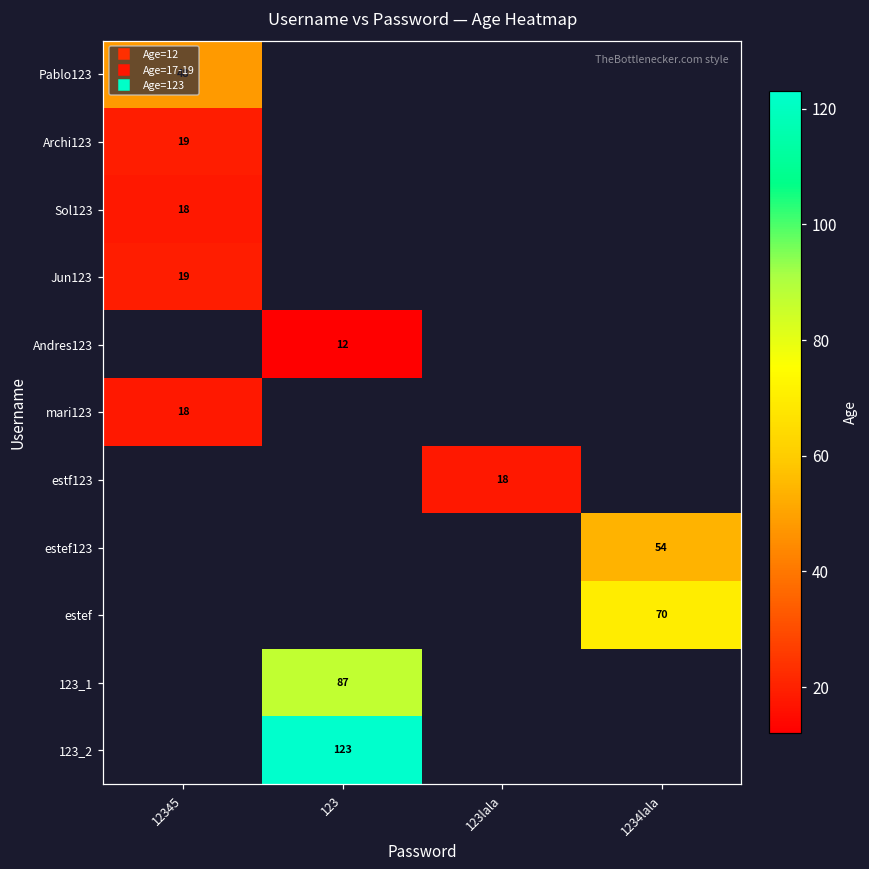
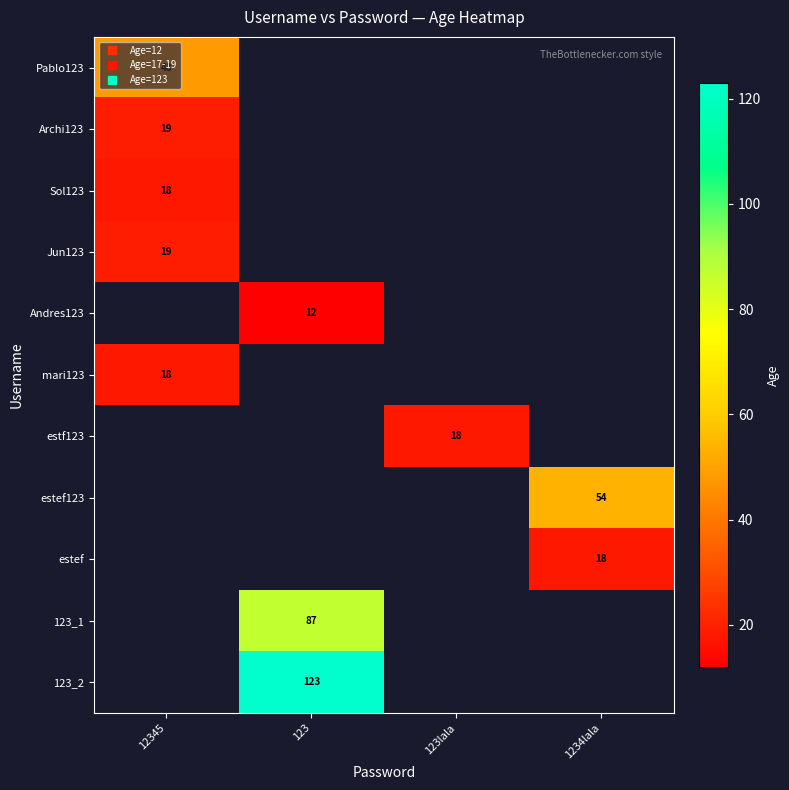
  {
    "Archi123": {
      "12345": 19
    },
    "Sol123": {
      "12345": 18
    },
    "Jun123": {
      "12345": 19
    },
    "Andres123": {
      "123": 12
    },
    "mari123": {
      "12345": 18
    },
    "estf123": {
      "123lala": 18
    },
    "estef123": {
      "1234lala": 54
    },
    "estef": {
-     "1234lala": 70
+     "1234lala": 18
    },
    "123_1": {
      "123": 87
    },
    "123_2": {
      "123": 123
    }
  }
